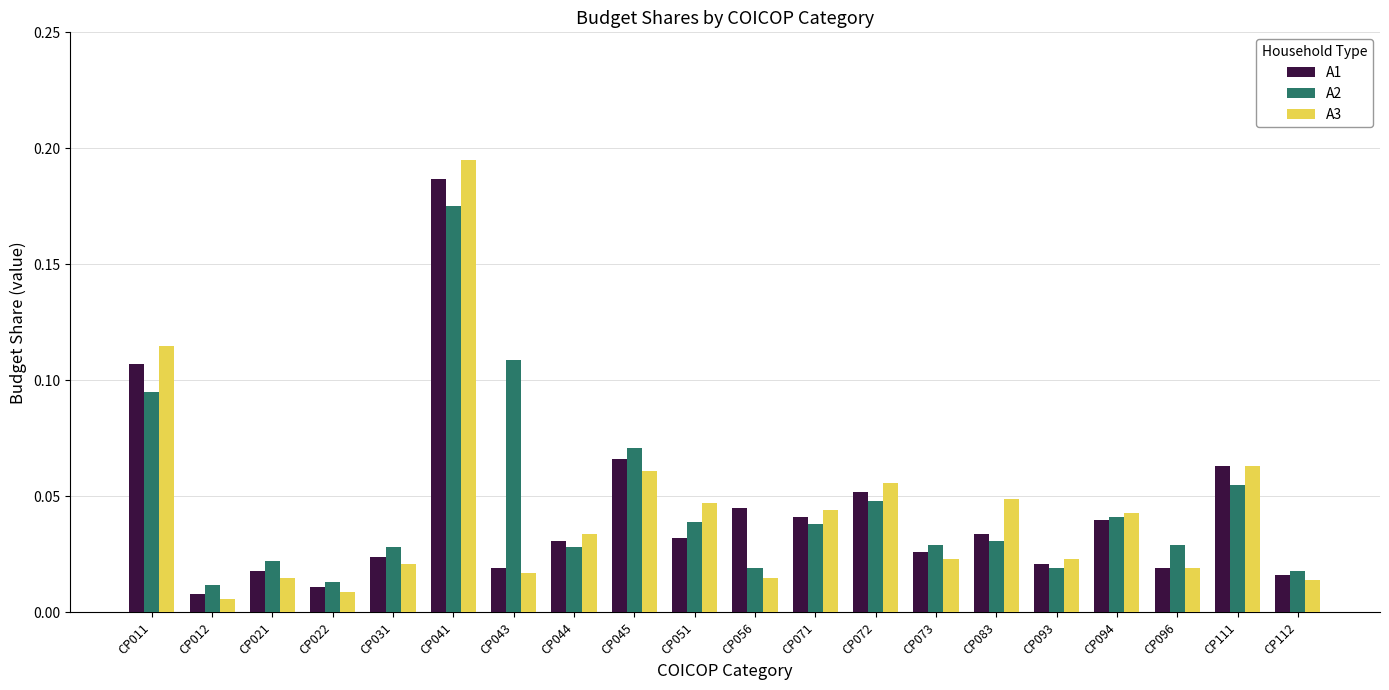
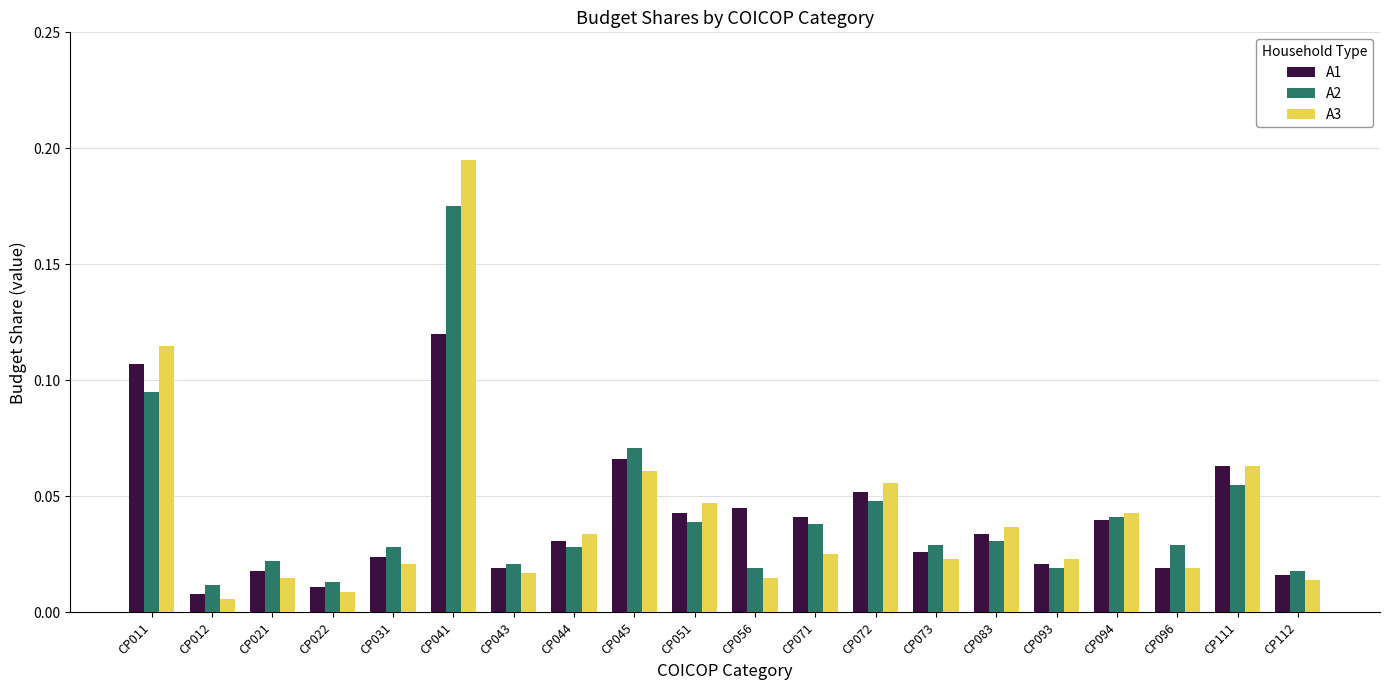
  {
    "A1": {
      "CP011": 0.107,
      "CP012": 0.008,
      "CP021": 0.018,
      "CP022": 0.011,
      "CP031": 0.024,
-     "CP041": 0.187,
+     "CP041": 0.120,
      "CP043": 0.019,
      "CP044": 0.031,
      "CP045": 0.066,
-     "CP051": 0.032,
+     "CP051": 0.043,
      "CP056": 0.045,
      "CP071": 0.041,
      "CP072": 0.052,
      "CP073": 0.026,
      "CP083": 0.034,
      "CP093": 0.021,
      "CP094": 0.040,
      "CP096": 0.019,
      "CP111": 0.063,
      "CP112": 0.016
    },
    "A2": {
      "CP011": 0.095,
      "CP012": 0.012,
      "CP021": 0.022,
      "CP022": 0.013,
      "CP031": 0.028,
      "CP041": 0.175,
-     "CP043": 0.109,
+     "CP043": 0.021,
      "CP044": 0.028,
      "CP045": 0.071,
      "CP051": 0.039,
      "CP056": 0.019,
      "CP071": 0.038,
      "CP072": 0.048,
      "CP073": 0.029,
      "CP083": 0.031,
      "CP093": 0.019,
      "CP094": 0.041,
      "CP096": 0.029,
      "CP111": 0.055,
      "CP112": 0.018
    },
    "A3": {
      "CP011": 0.115,
      "CP012": 0.006,
      "CP021": 0.015,
      "CP022": 0.009,
      "CP031": 0.021,
      "CP041": 0.195,
      "CP043": 0.017,
      "CP044": 0.034,
      "CP045": 0.061,
      "CP051": 0.047,
      "CP056": 0.015,
-     "CP071": 0.044,
+     "CP071": 0.025,
      "CP072": 0.056,
      "CP073": 0.023,
-     "CP083": 0.049,
+     "CP083": 0.037,
      "CP093": 0.023,
      "CP094": 0.043,
      "CP096": 0.019,
      "CP111": 0.063,
      "CP112": 0.014
    }
  }
